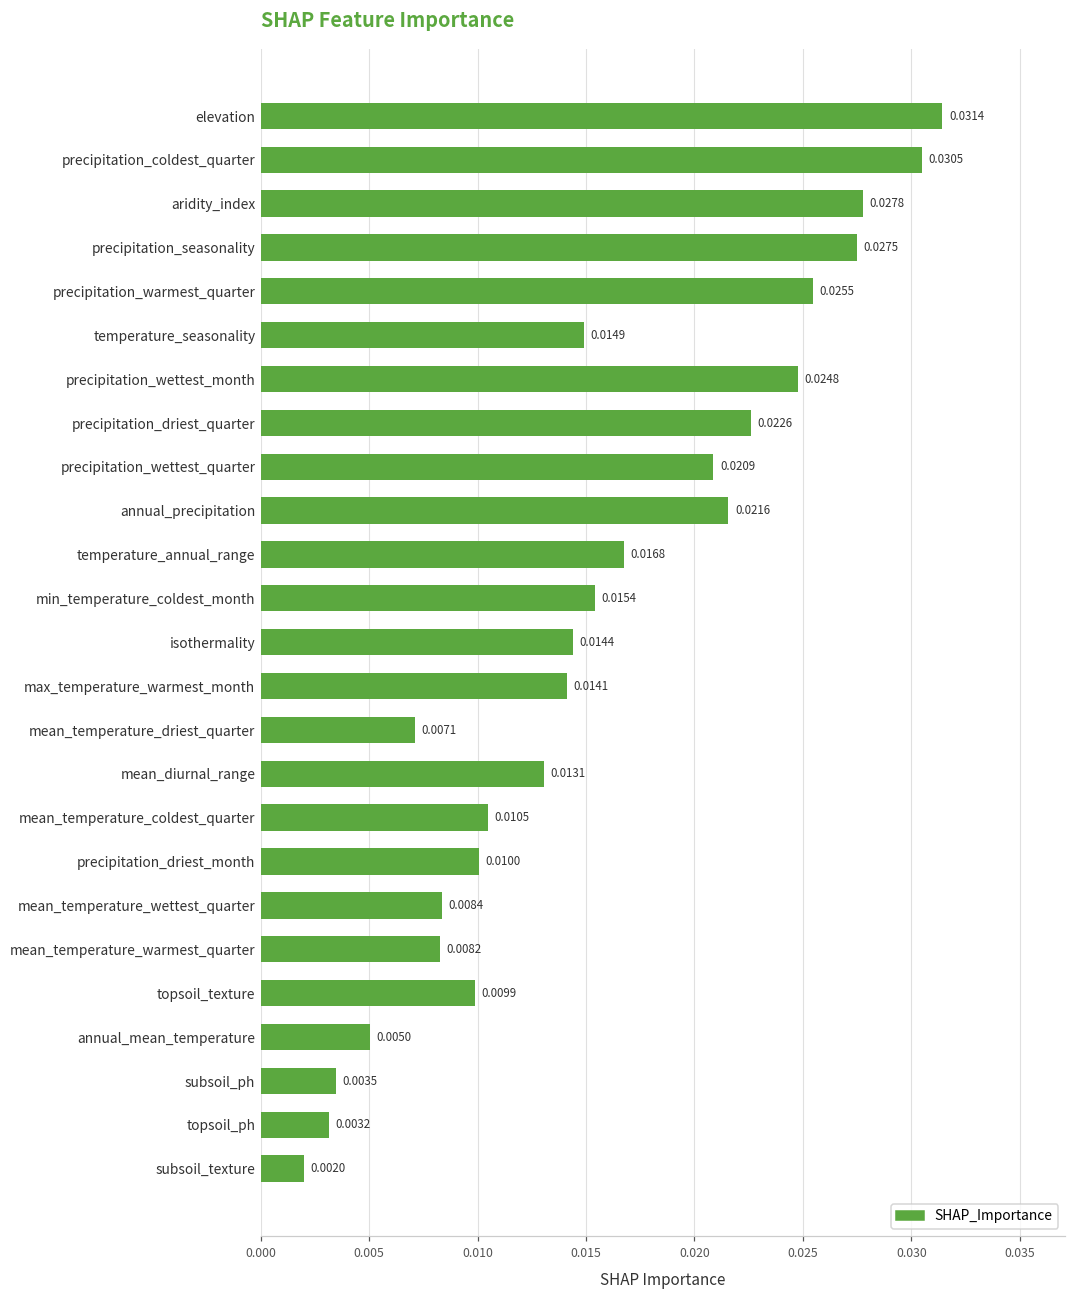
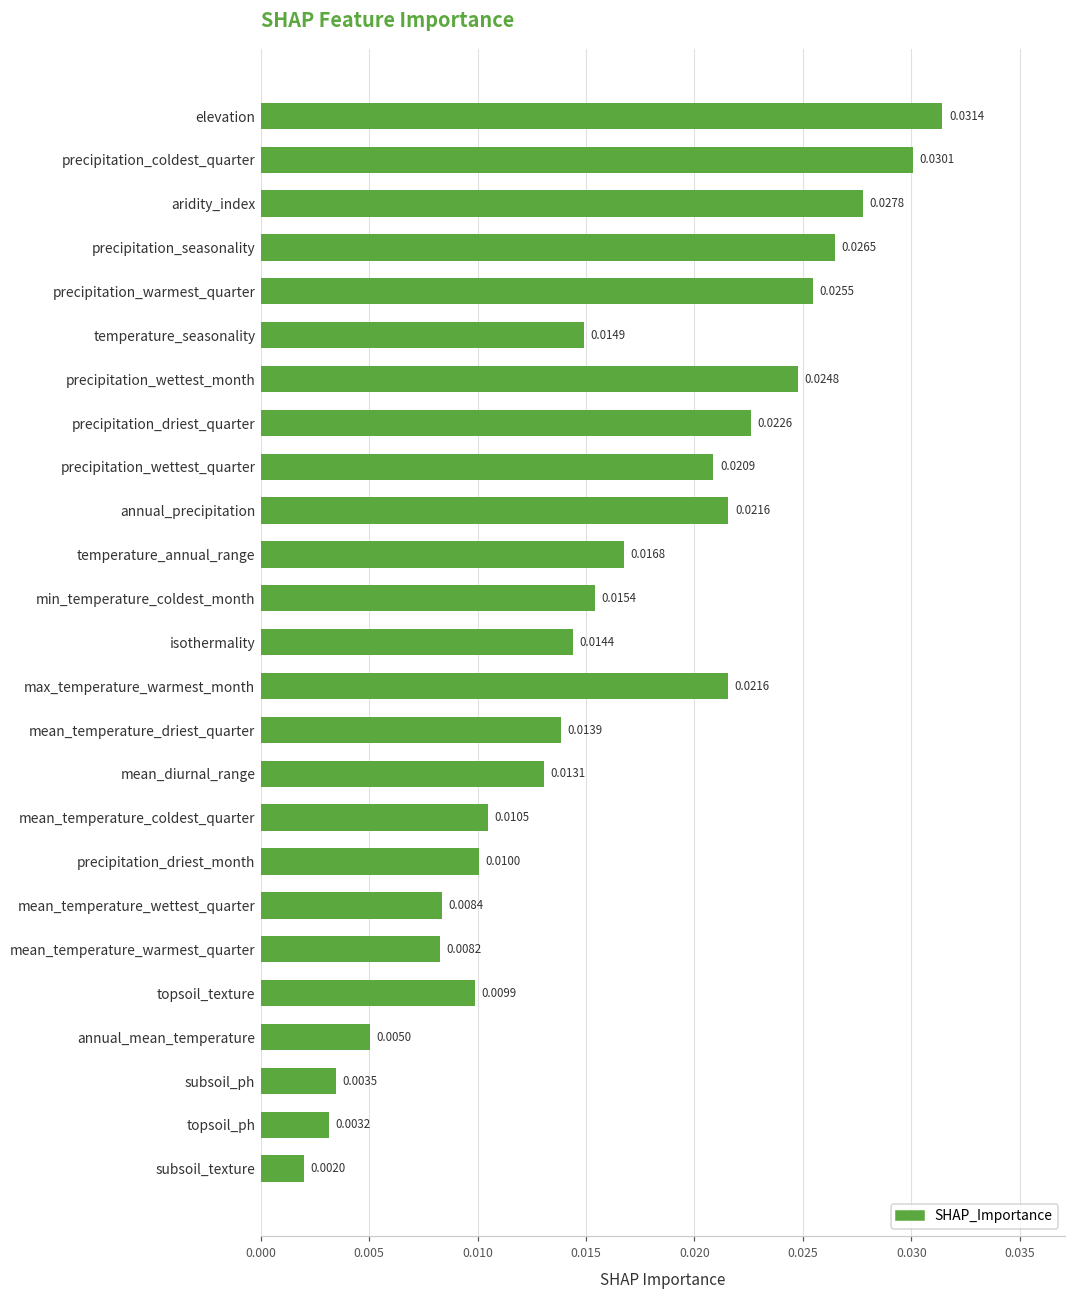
  {
    "elevation": 0.0314,
-   "precipitation_coldest_quarter": 0.0305,
+   "precipitation_coldest_quarter": 0.0301,
    "aridity_index": 0.0278,
-   "precipitation_seasonality": 0.0275,
+   "precipitation_seasonality": 0.0265,
    "precipitation_warmest_quarter": 0.0255,
    "temperature_seasonality": 0.0149,
    "precipitation_wettest_month": 0.0248,
    "precipitation_driest_quarter": 0.0226,
    "precipitation_wettest_quarter": 0.0209,
    "annual_precipitation": 0.0216,
    "temperature_annual_range": 0.0168,
    "min_temperature_coldest_month": 0.0154,
    "isothermality": 0.0144,
-   "max_temperature_warmest_month": 0.0141,
-   "mean_temperature_driest_quarter": 0.0071,
+   "max_temperature_warmest_month": 0.0216,
+   "mean_temperature_driest_quarter": 0.0139,
    "mean_diurnal_range": 0.0131,
    "mean_temperature_coldest_quarter": 0.0105,
    "precipitation_driest_month": 0.0100,
    "mean_temperature_wettest_quarter": 0.0084,
    "mean_temperature_warmest_quarter": 0.0082,
    "topsoil_texture": 0.0099,
    "annual_mean_temperature": 0.0050,
    "subsoil_ph": 0.0035,
    "topsoil_ph": 0.0032,
    "subsoil_texture": 0.0020
  }
